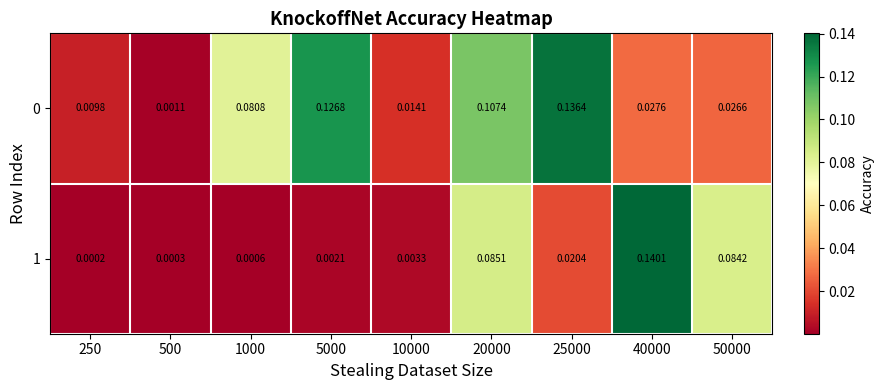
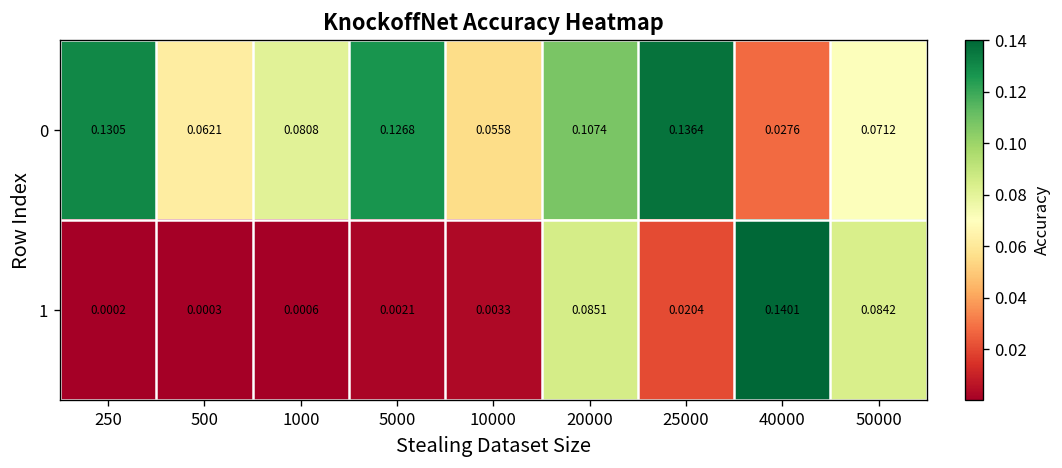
  {
    "0": {
-     "250": 0.0098,
-     "500": 0.0011,
+     "250": 0.1305,
+     "500": 0.0621,
      "1000": 0.0808,
      "5000": 0.1268,
-     "10000": 0.0141,
+     "10000": 0.0558,
      "20000": 0.1074,
      "25000": 0.1364,
      "40000": 0.0276,
-     "50000": 0.0266
+     "50000": 0.0712
    },
    "1": {
      "250": 0.0002,
      "500": 0.0003,
      "1000": 0.0006,
      "5000": 0.0021,
      "10000": 0.0033,
      "20000": 0.0851,
      "25000": 0.0204,
      "40000": 0.1401,
      "50000": 0.0842
    }
  }
